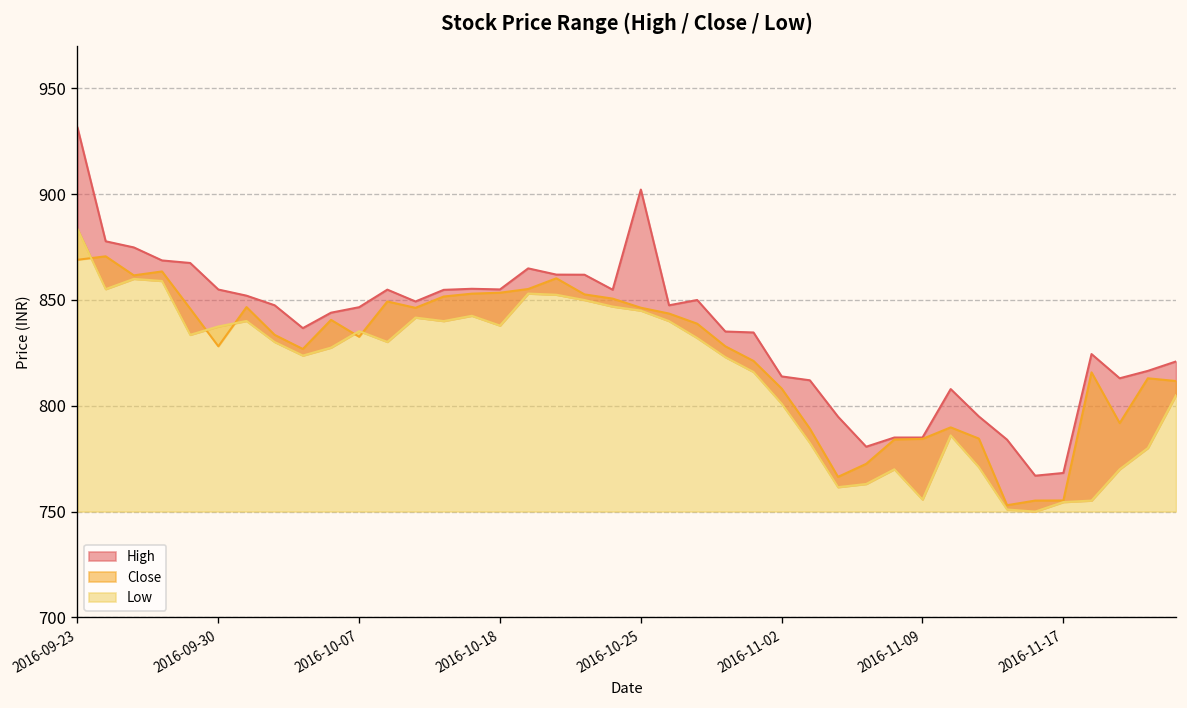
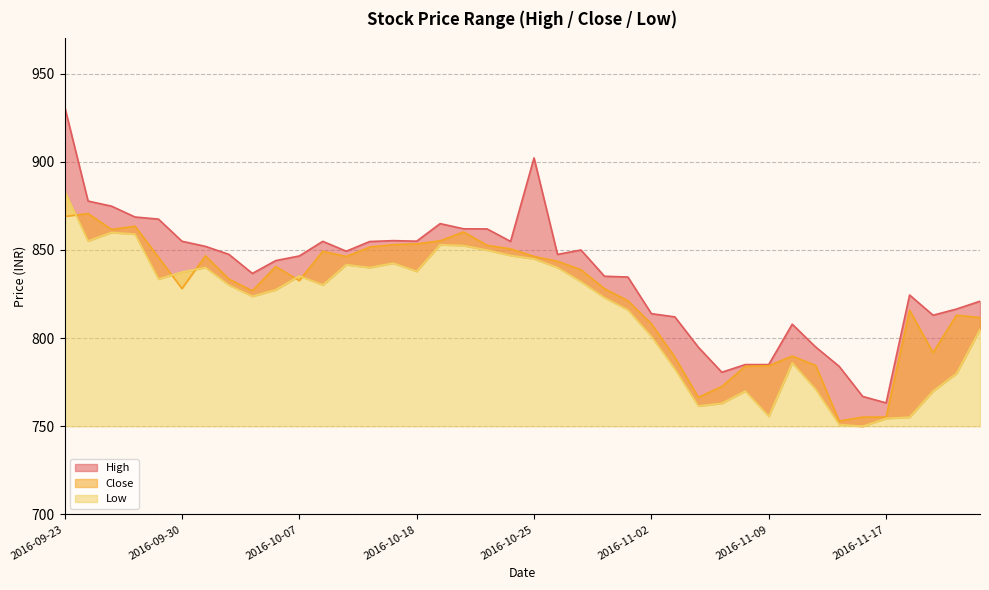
  {
    "High": {
      "2016-09-23": 931,
      "2016-09-30": 855,
      "2016-10-07": 847,
      "2016-10-18": 855,
      "2016-10-25": 902,
      "2016-11-02": 814,
-     "2016-11-17": 768
+     "2016-11-17": 763
    },
    "Low": {
      "2016-10-18": 838,
      "2016-11-02": 801,
      "2016-11-09": 756
    }
  }
